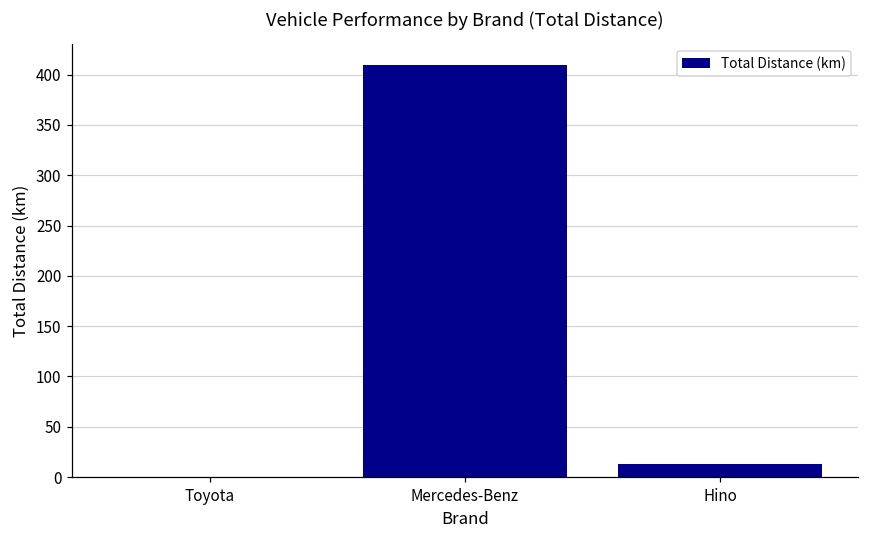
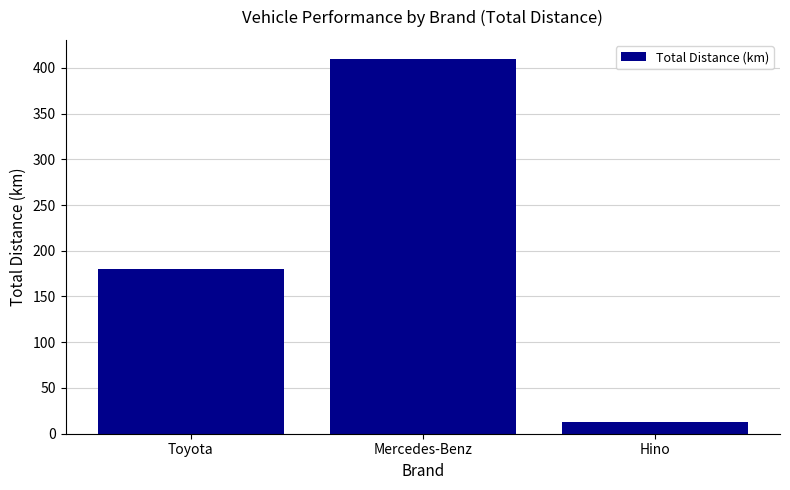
  {
-   "Toyota": 0,
+   "Toyota": 180,
    "Mercedes-Benz": 410,
    "Hino": 10
  }
